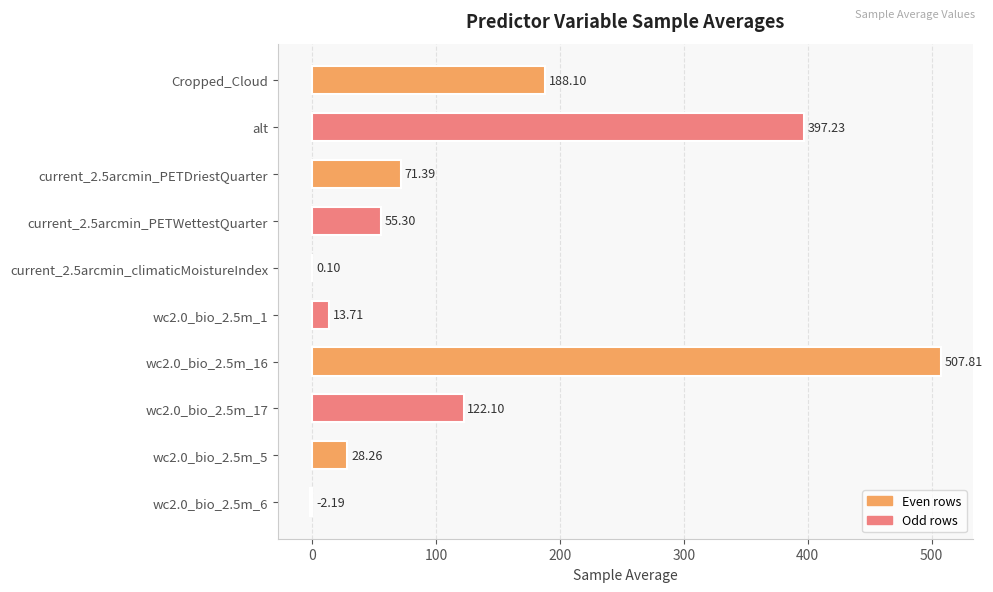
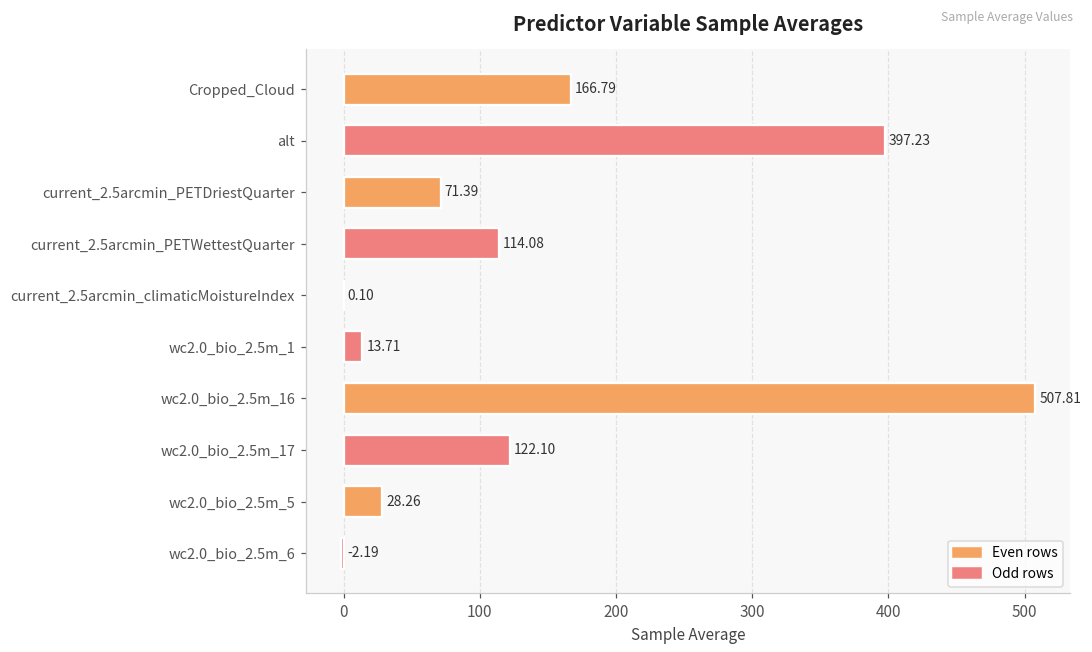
  {
-   "Cropped_Cloud": 188.10,
+   "Cropped_Cloud": 166.79,
    "alt": 397.23,
    "current_2.5arcmin_PETDriestQuarter": 71.39,
-   "current_2.5arcmin_PETWettestQuarter": 55.30,
+   "current_2.5arcmin_PETWettestQuarter": 114.08,
    "current_2.5arcmin_climaticMoistureIndex": 0.10,
    "wc2.0_bio_2.5m_1": 13.71,
    "wc2.0_bio_2.5m_16": 507.81,
    "wc2.0_bio_2.5m_17": 122.10,
    "wc2.0_bio_2.5m_5": 28.26,
    "wc2.0_bio_2.5m_6": -2.19
  }
